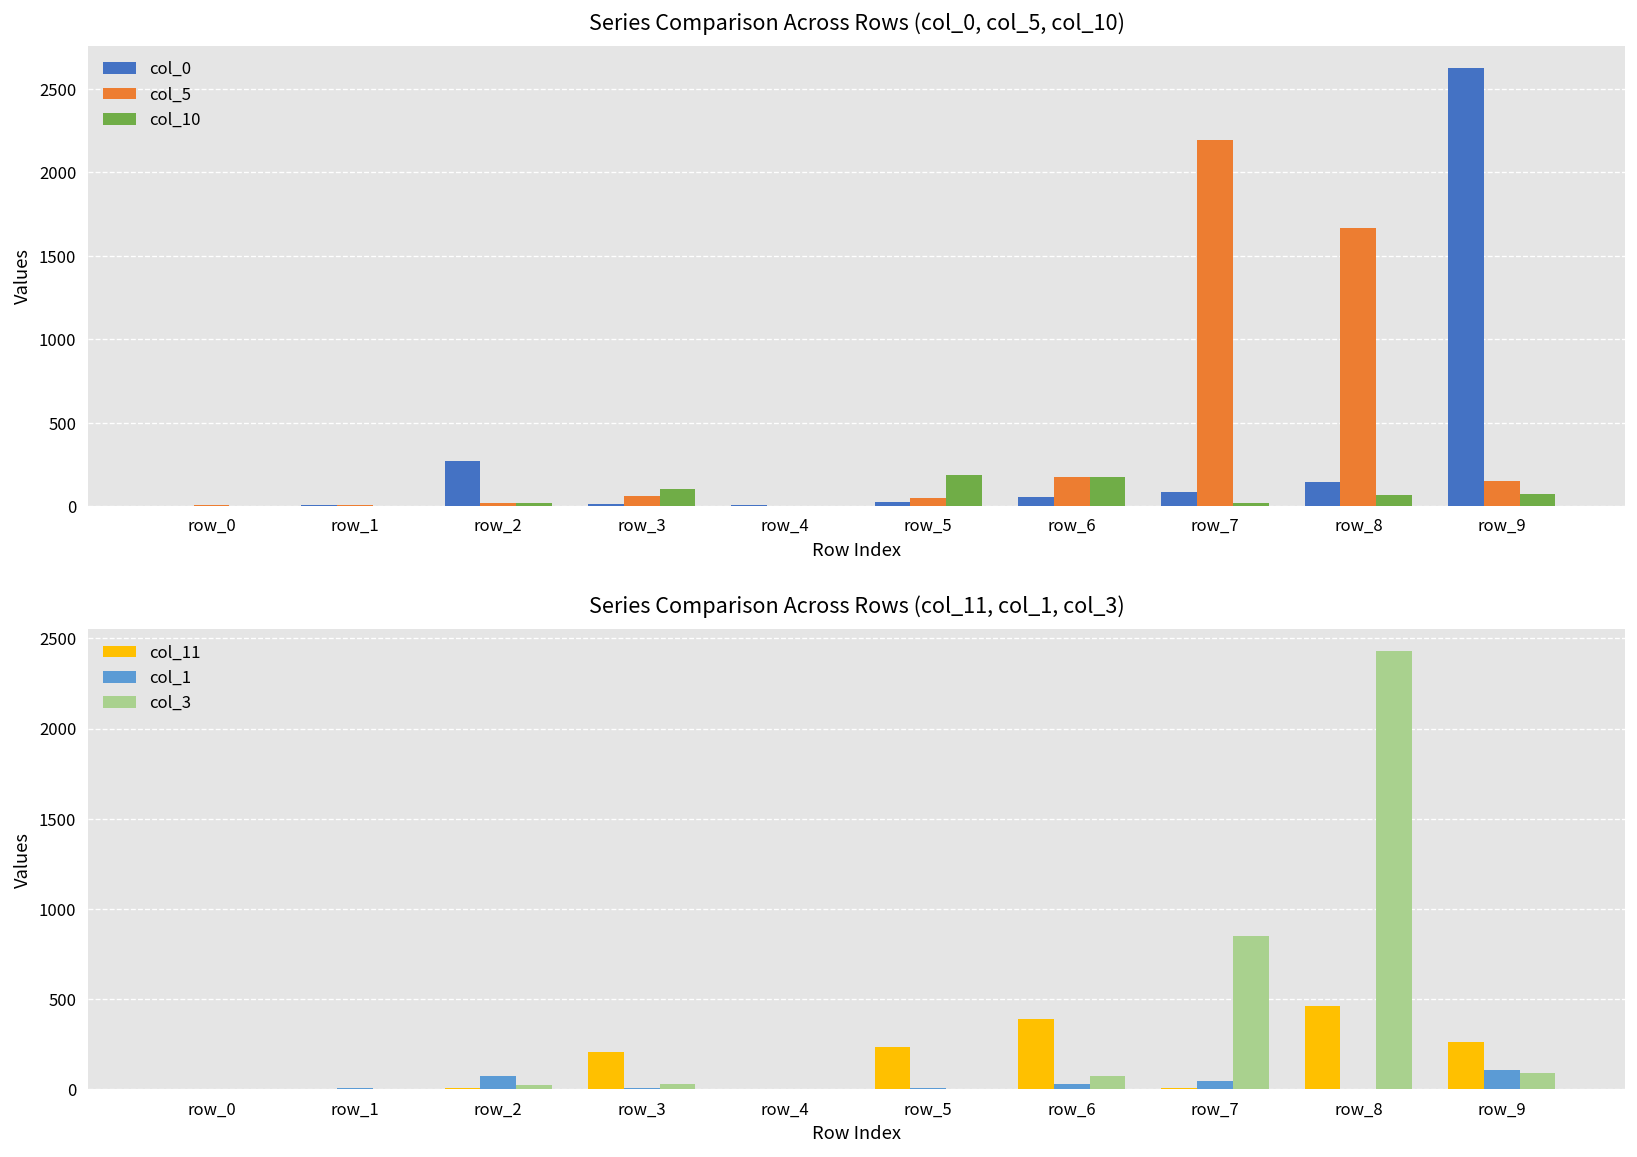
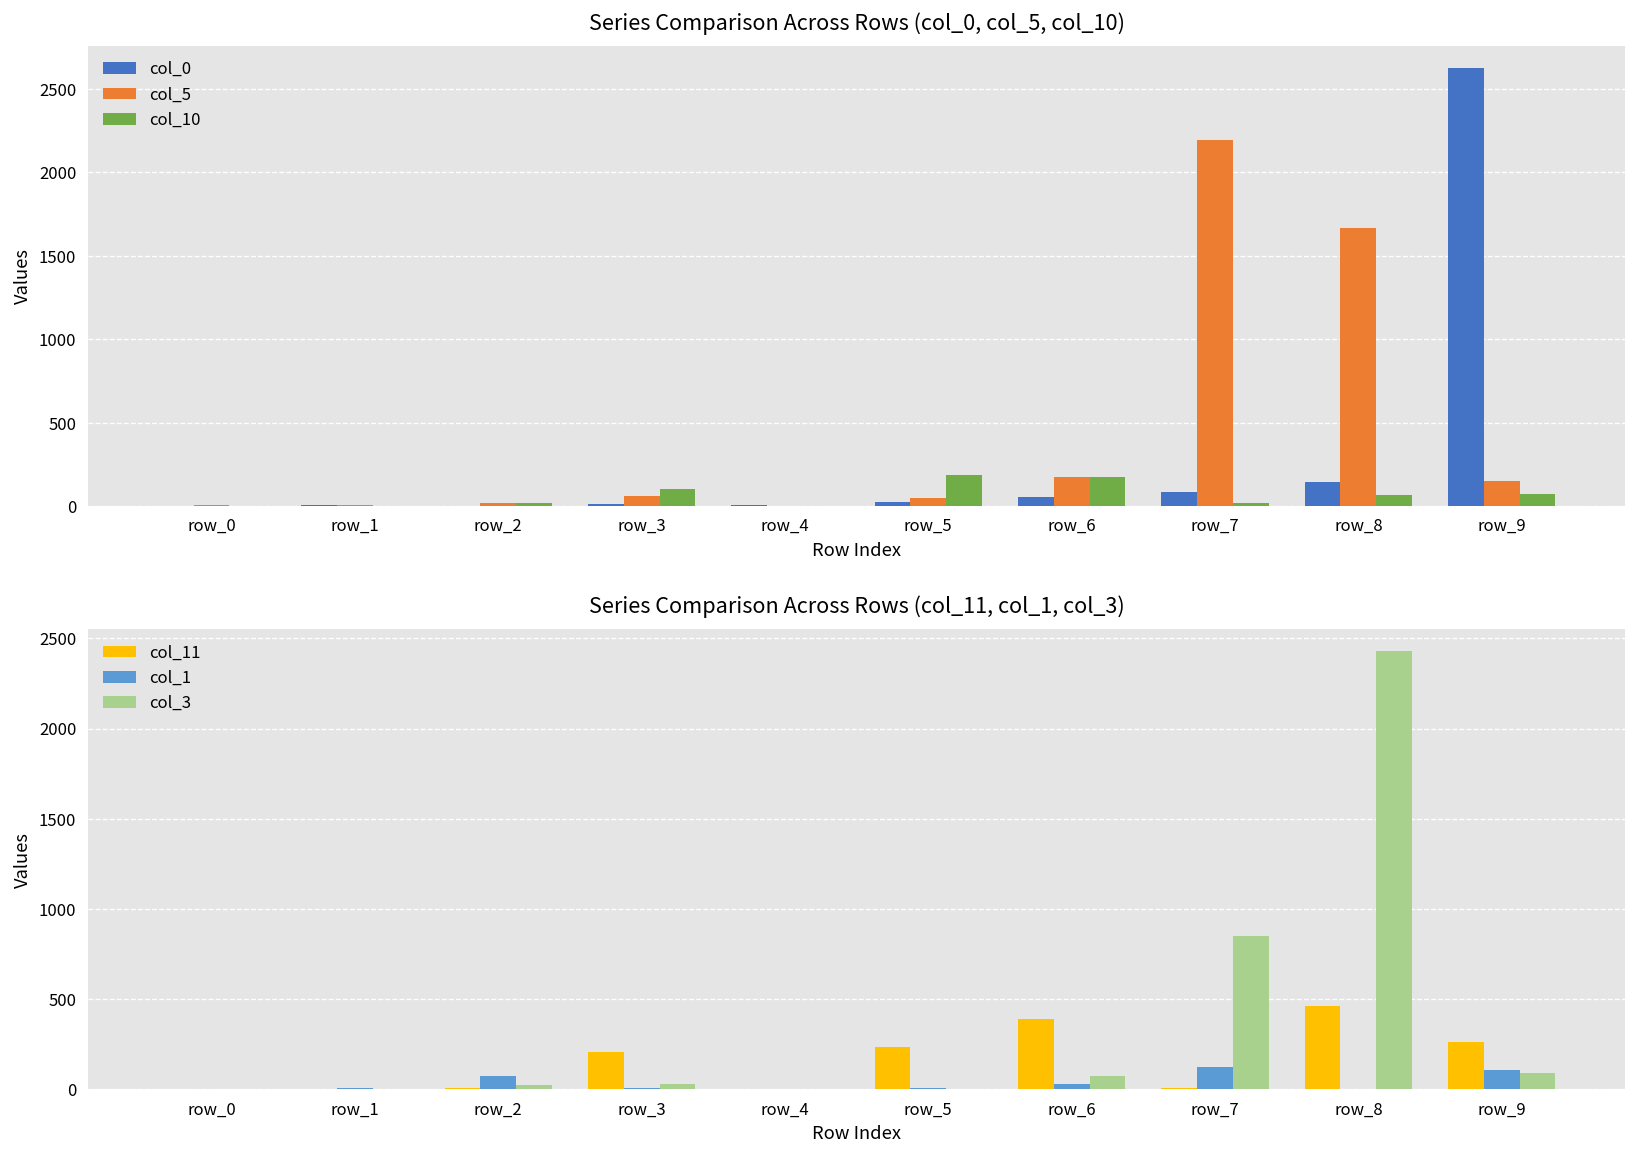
  {
    "Series Comparison Across Rows (col_0, col_5, col_10)": {
      "col_0": {
        "row_0": 0,
-       "row_2": 270,
+       "row_2": 0,
        "row_5": 20,
        "row_6": 60,
        "row_7": 90,
        "row_8": 140,
        "row_9": 2630
      },
      "col_5": {
        "row_2": 20,
        "row_3": 60,
        "row_5": 50,
        "row_6": 170,
        "row_7": 2190,
        "row_8": 1660,
        "row_9": 150
      },
      "col_10": {
        "row_0": 0,
        "row_2": 20,
        "row_3": 100,
        "row_5": 190,
        "row_6": 180,
        "row_8": 70,
        "row_9": 70
      }
    },
    "Series Comparison Across Rows (col_11, col_1, col_3)": {
      "col_11": {
        "row_0": 0,
        "row_3": 210,
        "row_5": 240,
        "row_6": 390,
        "row_8": 460,
        "row_9": 260
      },
      "col_1": {
        "row_0": 0,
        "row_2": 80,
        "row_6": 30,
-       "row_7": 50,
+       "row_7": 130,
        "row_8": 0,
        "row_9": 110
      },
      "col_3": {
        "row_1": 0,
        "row_2": 20,
        "row_3": 30,
        "row_4": 0,
        "row_6": 70,
        "row_7": 850,
        "row_8": 2430,
        "row_9": 90
      }
    }
  }
